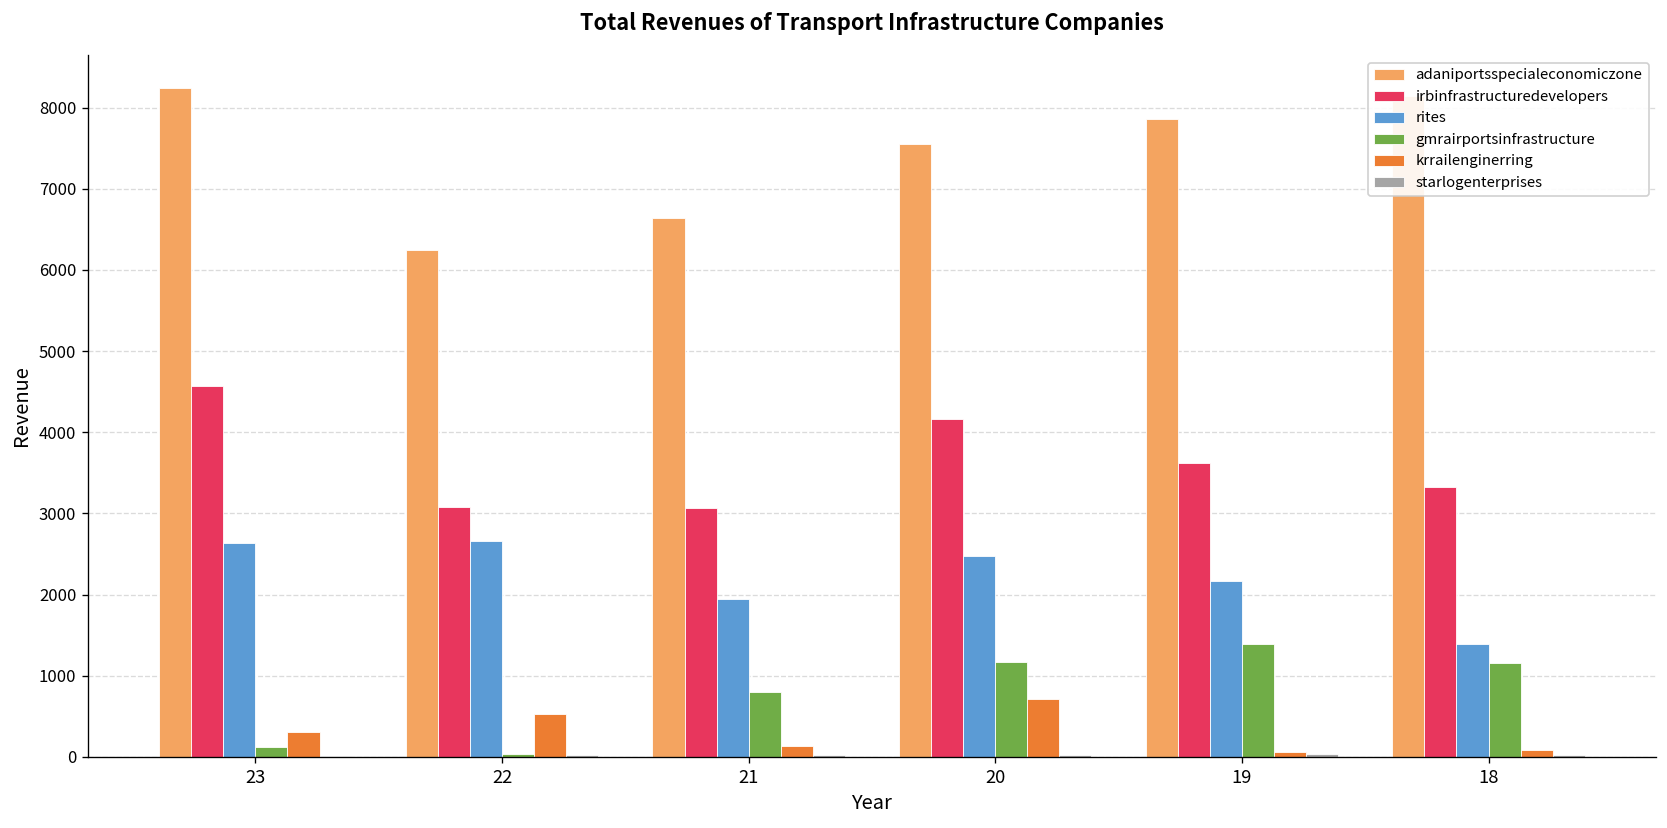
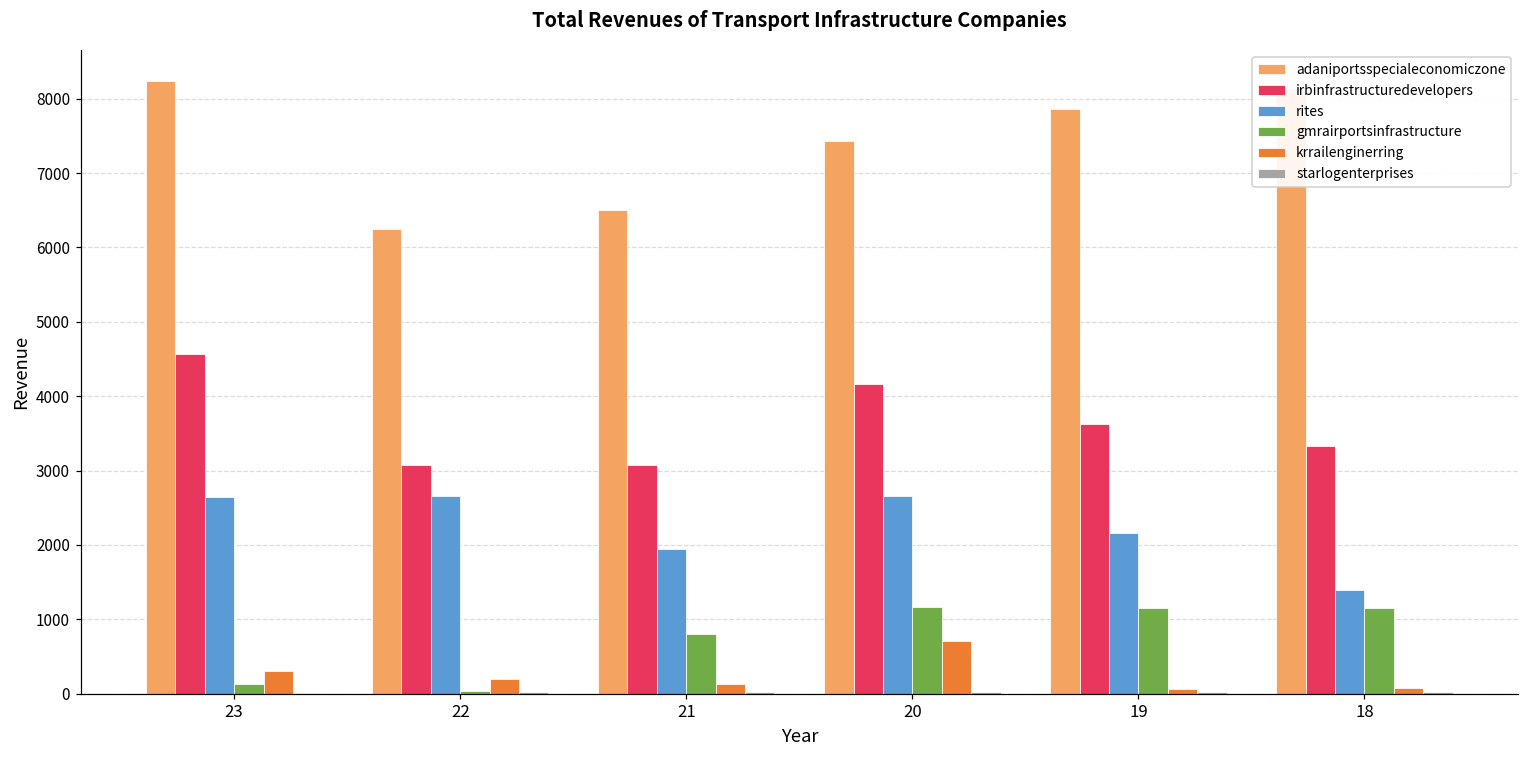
  {
    "adaniportsspecialeconomiczone": {
      "23": 8200,
      "22": 6200,
-     "21": 6600,
-     "20": 7500,
+     "21": 6500,
+     "20": 7400,
      "19": 7900
    },
    "irbinfrastructuredevelopers": {
      "23": 4600,
      "22": 3100,
      "21": 3100,
      "20": 4200,
      "19": 3600,
      "18": 3300
    },
    "rites": {
      "23": 2600,
      "22": 2700,
      "21": 1900,
-     "20": 2500,
+     "20": 2700,
      "19": 2200,
      "18": 1400
    },
    "gmrairportsinfrastructure": {
      "23": 100,
      "22": 0,
      "21": 800,
      "20": 1200,
-     "19": 1400,
+     "19": 1100,
      "18": 1200
    },
    "krrailenginerring": {
      "23": 300,
-     "22": 500,
+     "22": 200,
      "21": 100,
      "20": 700,
      "19": 100,
      "18": 100
    }
  }
